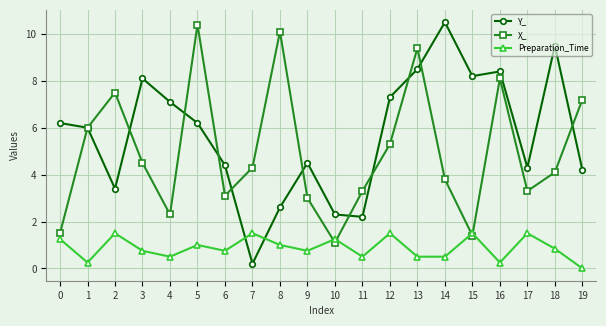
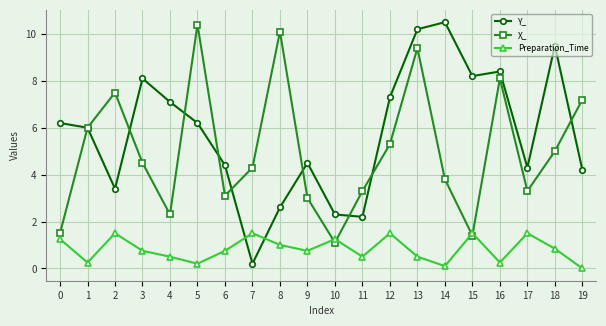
  {
    "Y_": {
      "0": 6.2,
      "2": 3.4,
      "3": 8.1,
      "4": 7.1,
      "5": 6.2,
      "6": 4.4,
      "7": 0.2,
      "8": 2.6,
      "9": 4.5,
      "10": 2.3,
      "11": 2.2,
      "12": 7.3,
-     "13": 8.5,
+     "13": 10.2,
      "14": 10.5,
      "15": 8.2,
      "16": 8.4,
      "17": 4.3,
      "19": 4.2
    },
    "X_": {
      "0": 1.5,
      "2": 7.5,
      "3": 4.5,
      "4": 2.3,
      "5": 10.4,
      "6": 3.1,
      "7": 4.3,
      "8": 10.1,
      "9": 3.0,
      "10": 1.1,
      "11": 3.3,
      "12": 5.3,
      "13": 9.4,
      "14": 3.8,
      "16": 8.1,
      "17": 3.3,
-     "18": 4.1,
+     "18": 5.0,
      "19": 7.2
    },
    "Preparation_Time": {
      "0": 1.3,
      "1": 0.3,
      "2": 1.5,
      "3": 0.8,
      "4": 0.5,
-     "5": 1.0,
+     "5": 0.2,
      "6": 0.8,
      "7": 1.5,
      "8": 1.0,
      "9": 0.8,
      "10": 1.3,
      "11": 0.5,
      "12": 1.5,
      "13": 0.5,
-     "14": 0.5,
+     "14": 0.1,
      "16": 0.3,
      "17": 1.5,
      "18": 0.8,
      "19": 0.0
    }
  }
